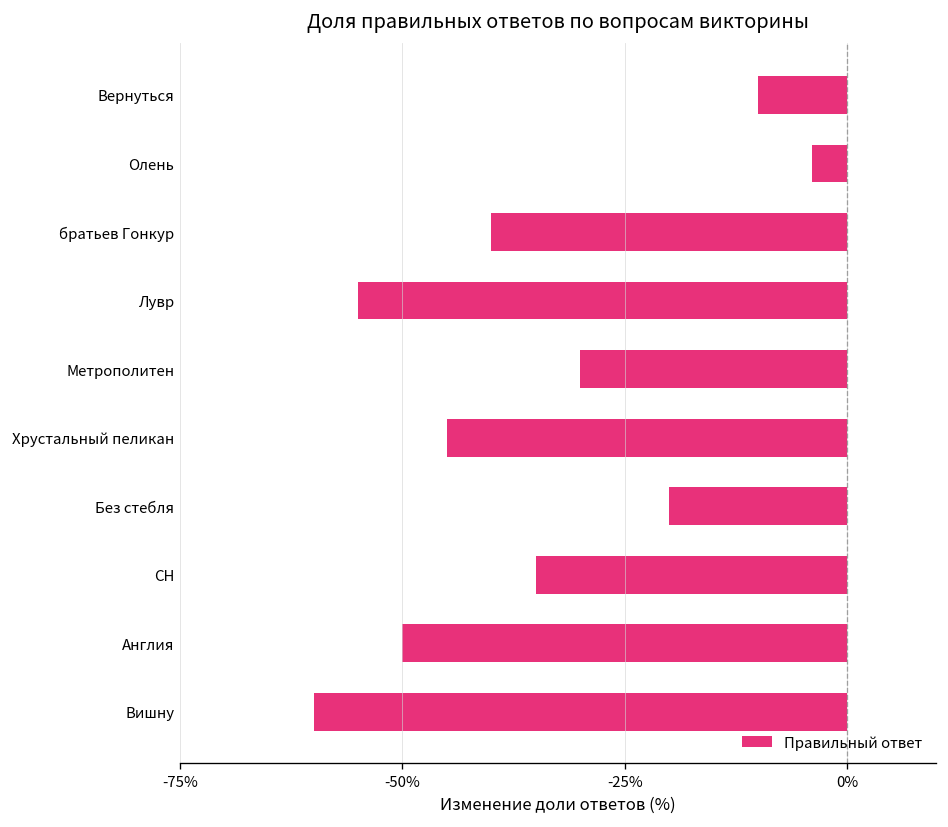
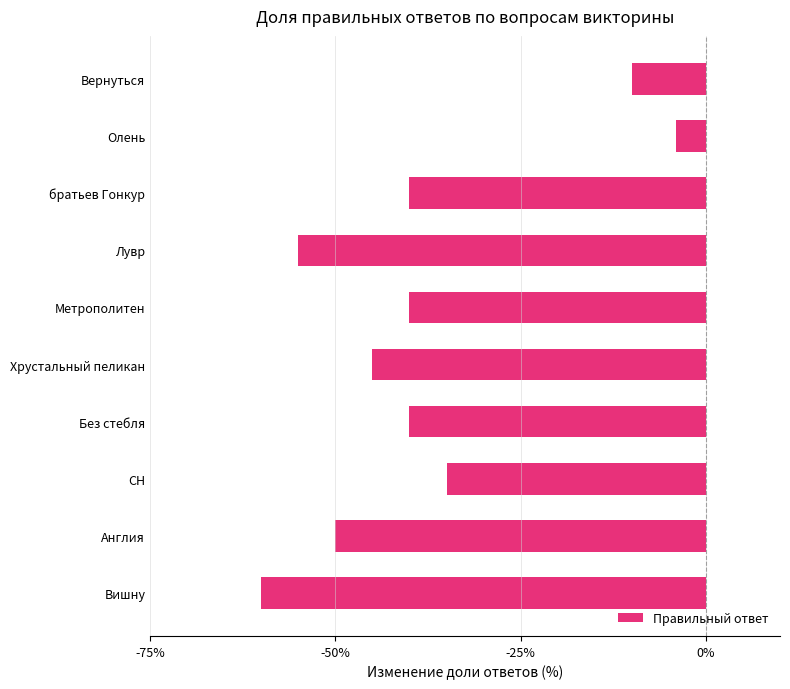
  {
    "Вернуться": "-10%",
    "Олень": "-4%",
    "братьев Гонкур": "-40%",
    "Лувр": "-55%",
-   "Метрополитен": "-30%",
+   "Метрополитен": "-40%",
    "Хрустальный пеликан": "-45%",
-   "Без стебля": "-20%",
+   "Без стебля": "-40%",
    "CH": "-35%",
    "Англия": "-50%",
    "Вишну": "-60%"
  }
